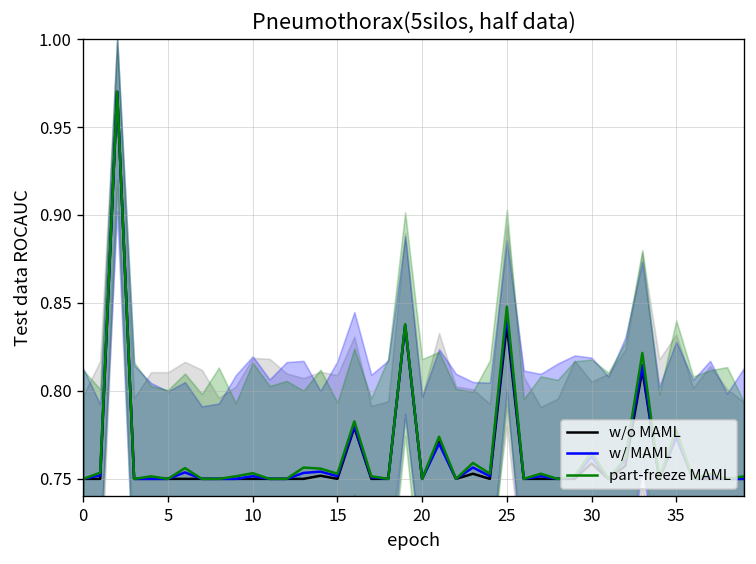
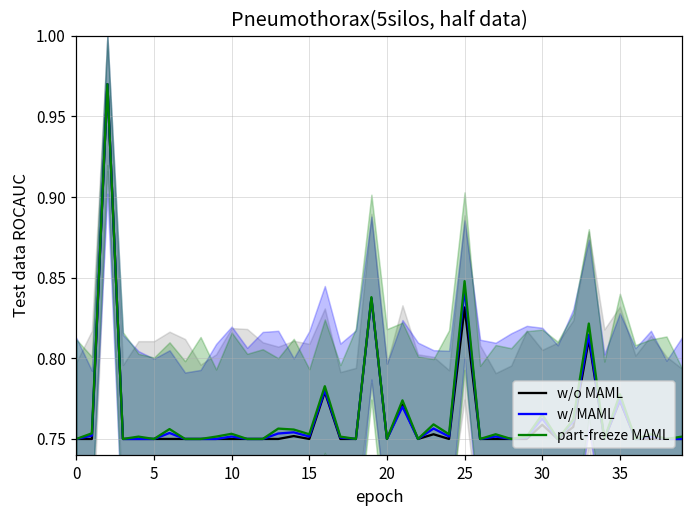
  {
    "w/o MAML": {
-     "25": 0.837
+     "25": 0.832
    }
  }
